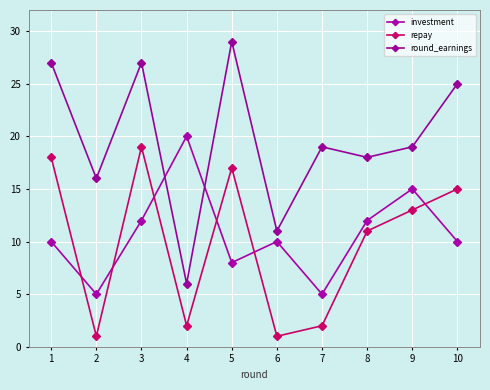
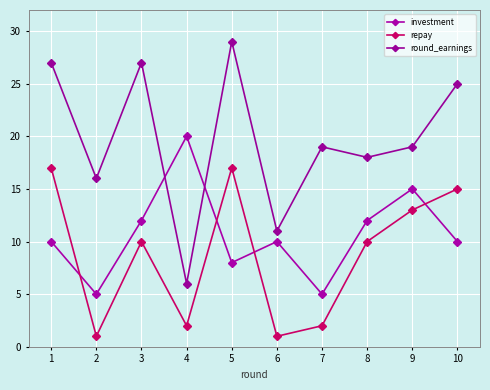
  {
    "repay": {
-     "1": 18,
+     "1": 17,
      "2": 1,
-     "3": 19,
+     "3": 10,
      "4": 2,
      "5": 17,
      "6": 1,
      "7": 2,
-     "8": 11,
+     "8": 10,
      "9": 13,
      "10": 15
    }
  }
